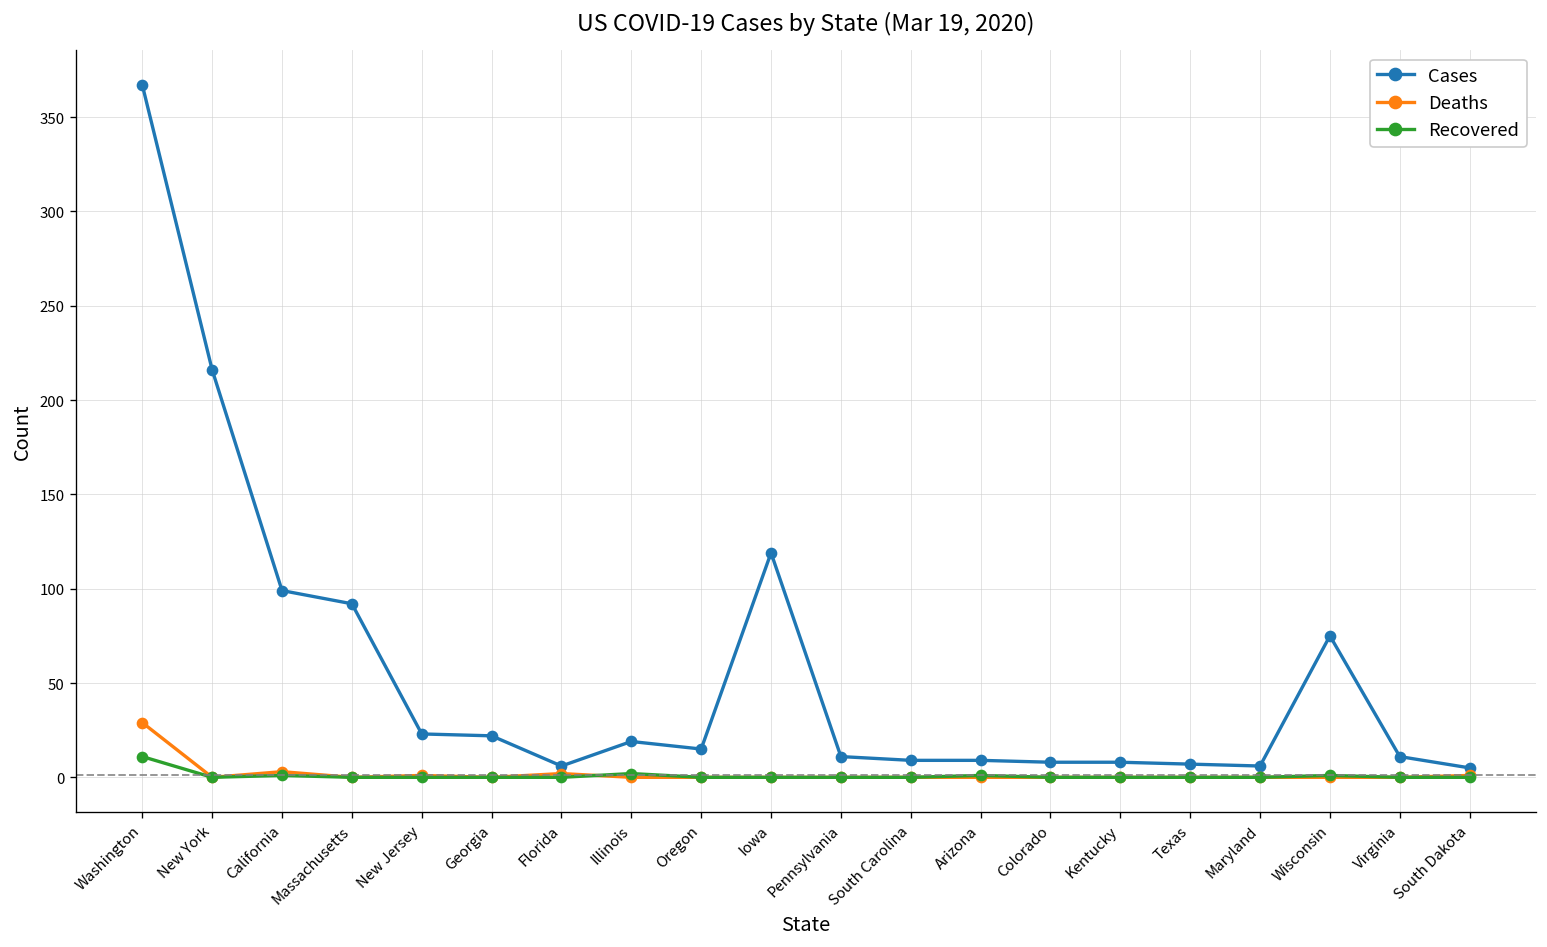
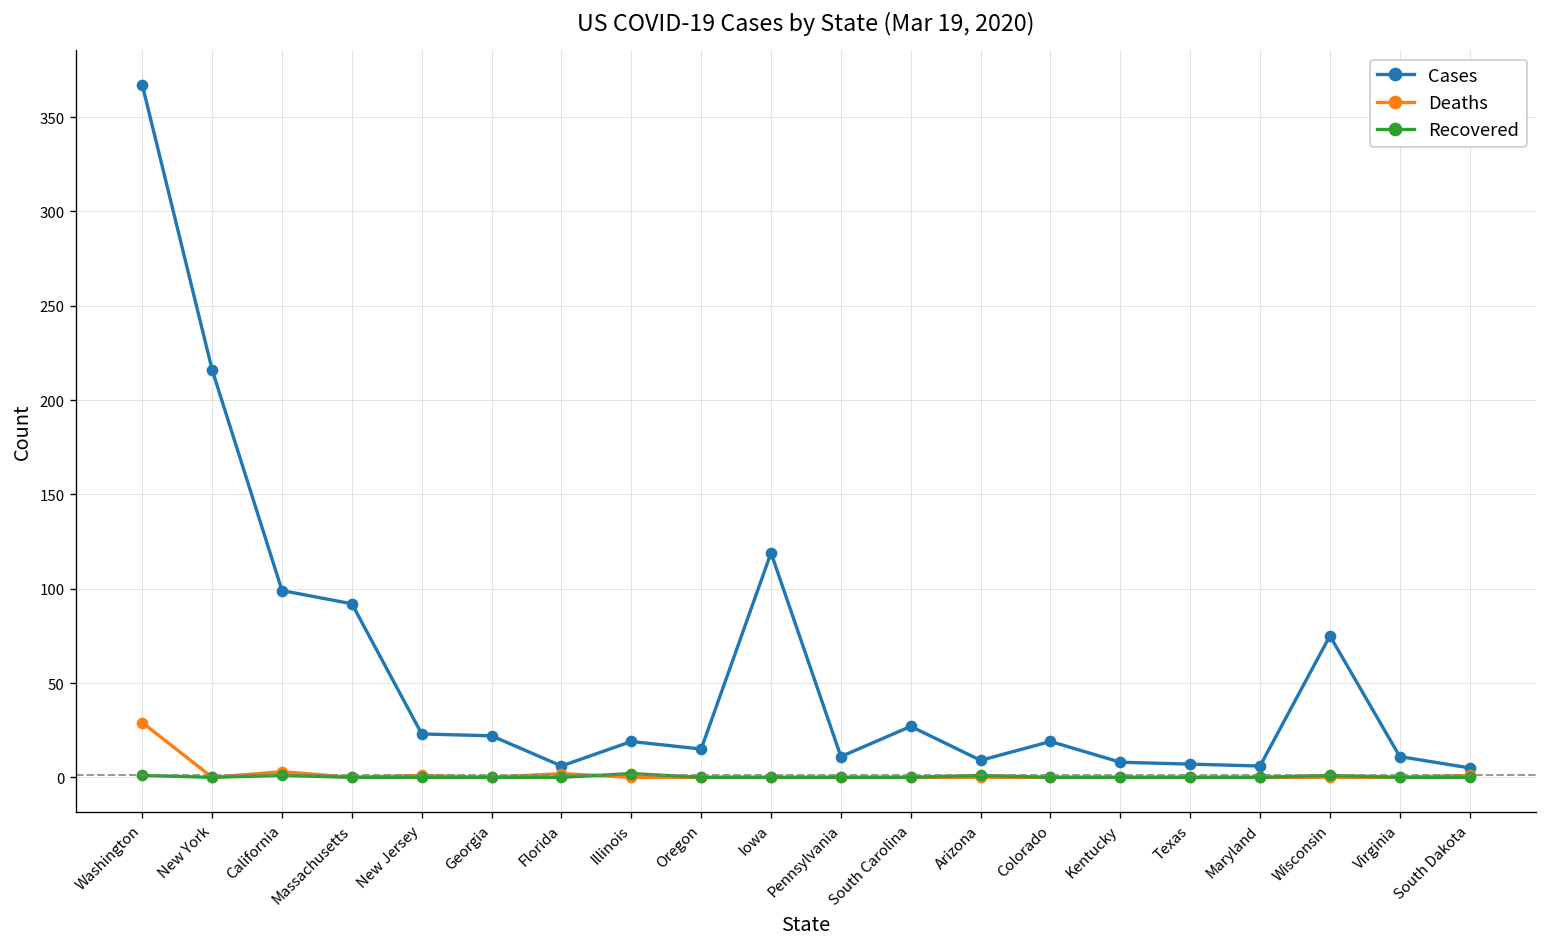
  {
    "Cases": {
      "Washington": 367,
      "New York": 216,
      "California": 99,
      "Massachusetts": 92,
      "New Jersey": 23,
      "Georgia": 22,
      "Florida": 6,
      "Illinois": 19,
      "Oregon": 15,
      "Iowa": 119,
      "Pennsylvania": 11,
-     "South Carolina": 9,
+     "South Carolina": 27,
      "Arizona": 9,
-     "Colorado": 8,
+     "Colorado": 19,
      "Kentucky": 8,
      "Texas": 7,
      "Maryland": 6,
      "Wisconsin": 75,
      "Virginia": 11,
      "South Dakota": 5
    },
    "Deaths": {
      "Washington": 29,
      "California": 3,
      "Florida": 2,
      "Illinois": 0
    },
    "Recovered": {
-     "Washington": 11,
+     "Washington": 1,
      "California": 1,
      "Florida": 0,
      "Illinois": 2
    }
  }
